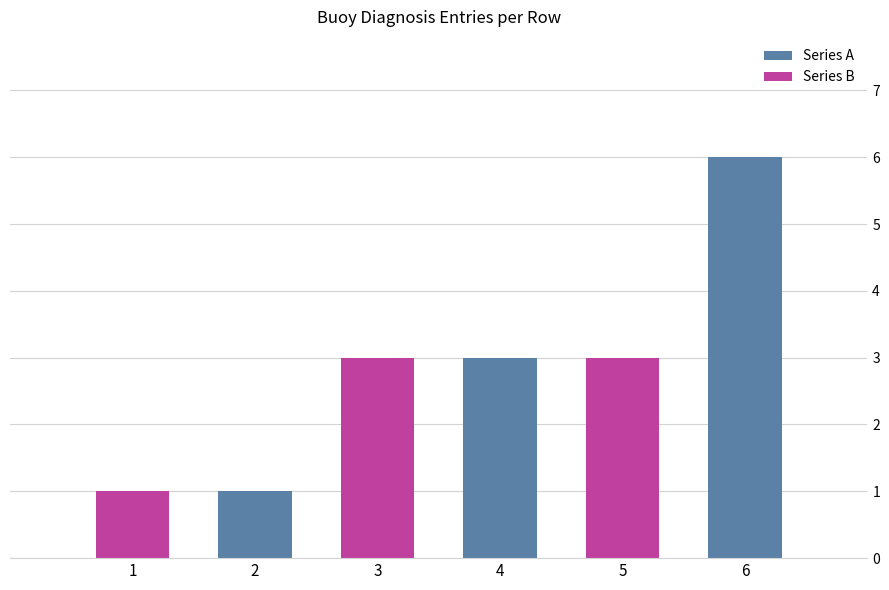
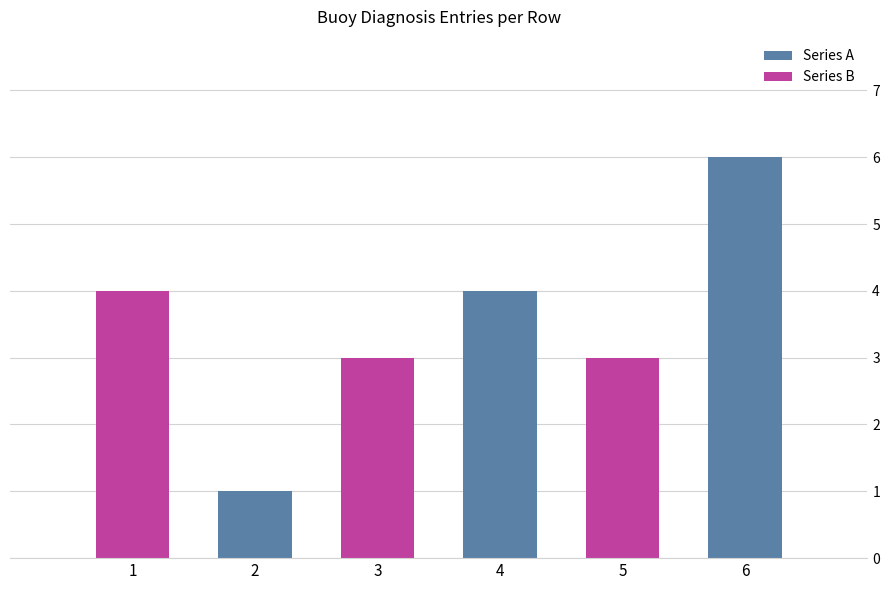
  {
-   "1": 1,
+   "1": 4,
    "2": 1,
    "3": 3,
-   "4": 3,
+   "4": 4,
    "5": 3,
    "6": 6
  }
